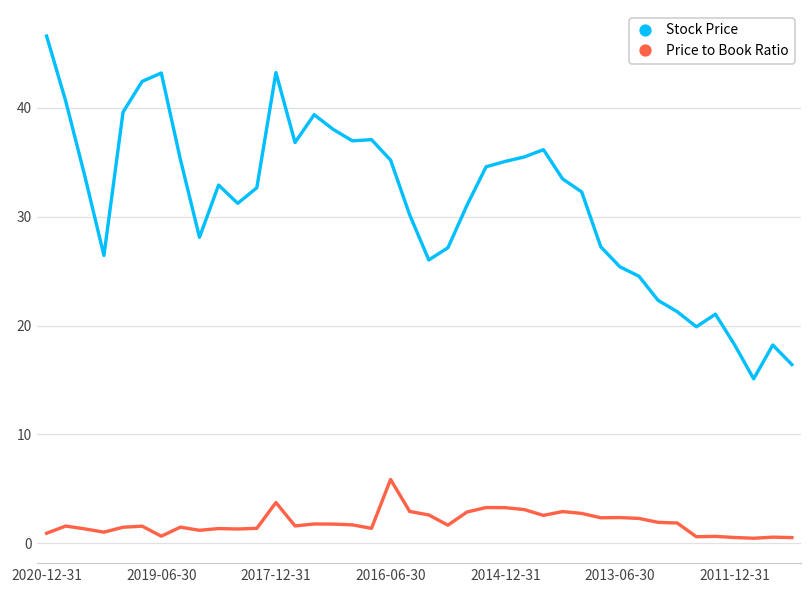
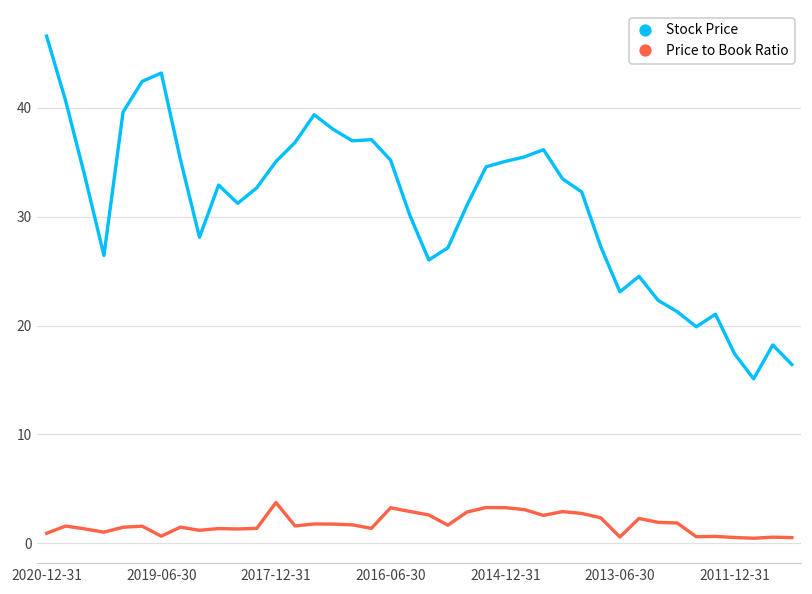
  {
    "Stock Price": {
      "2020-12-31": 47,
      "2019-06-30": 43,
-     "2017-12-31": 43,
+     "2017-12-31": 35,
      "2016-06-30": 35,
      "2014-12-31": 35,
-     "2013-06-30": 25,
-     "2011-12-31": 18
+     "2013-06-30": 23,
+     "2011-12-31": 17
    },
    "Price to Book Ratio": {
      "2020-12-31": 1,
      "2019-06-30": 1,
      "2017-12-31": 4,
-     "2016-06-30": 6,
+     "2016-06-30": 3,
      "2014-12-31": 3,
-     "2013-06-30": 2,
+     "2013-06-30": 1,
      "2011-12-31": 1
    }
  }
